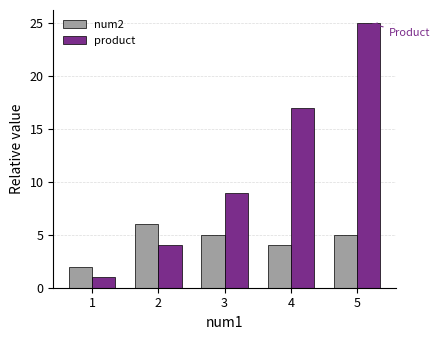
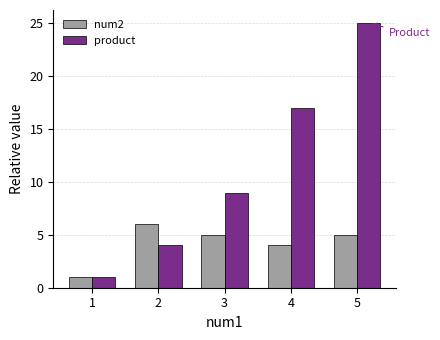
  {
    "num2": {
-     "1": 2,
+     "1": 1,
      "2": 6,
      "3": 5,
      "4": 4,
      "5": 5
    },
    "product": {
      "1": 1,
      "2": 4,
      "3": 9,
      "4": 17,
      "5": 25
    }
  }
